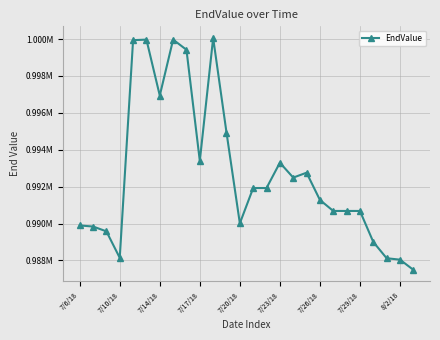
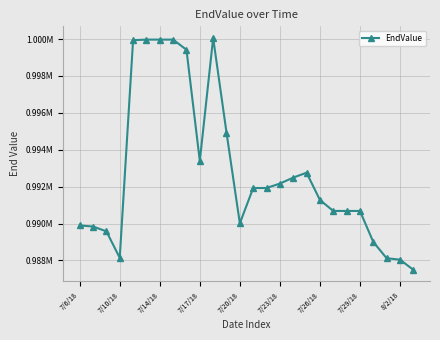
  {
    "7/6/18": 989900,
    "7/10/18": 988100,
-   "7/14/18": 996900,
+   "7/14/18": 1000000,
    "7/17/18": 993400,
    "7/20/18": 990000,
-   "7/23/18": 993300,
+   "7/23/18": 992200,
    "7/26/18": 991300,
    "7/29/18": 990700,
    "8/2/18": 988000
  }
